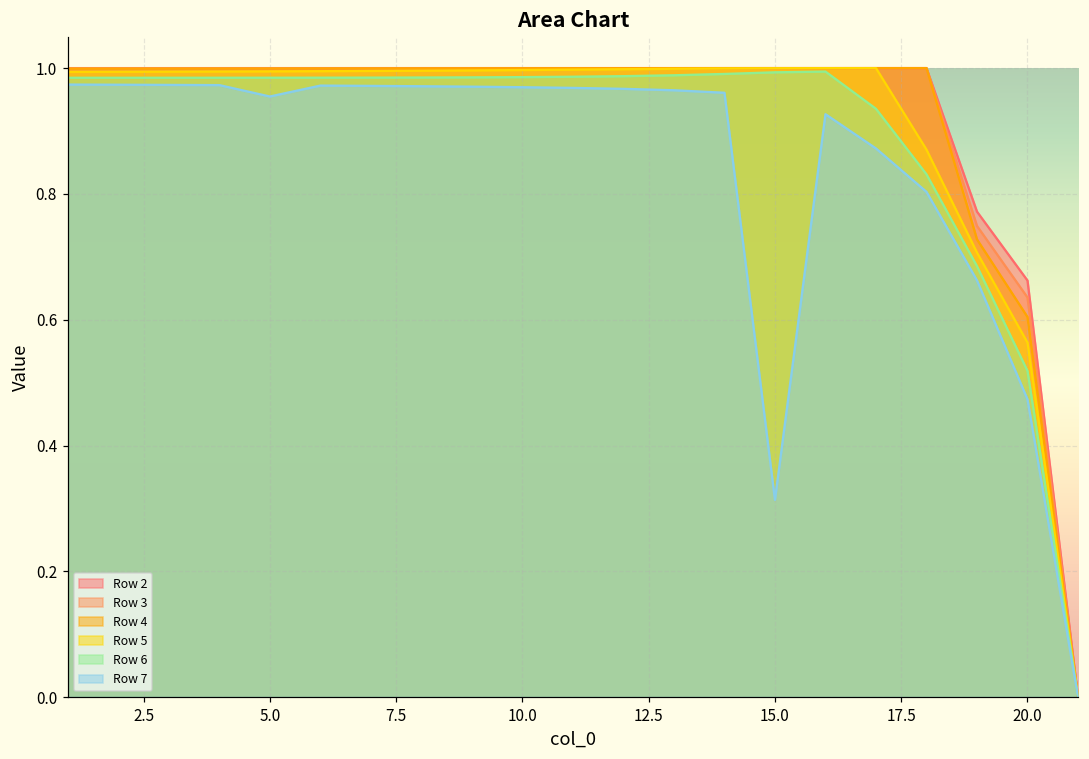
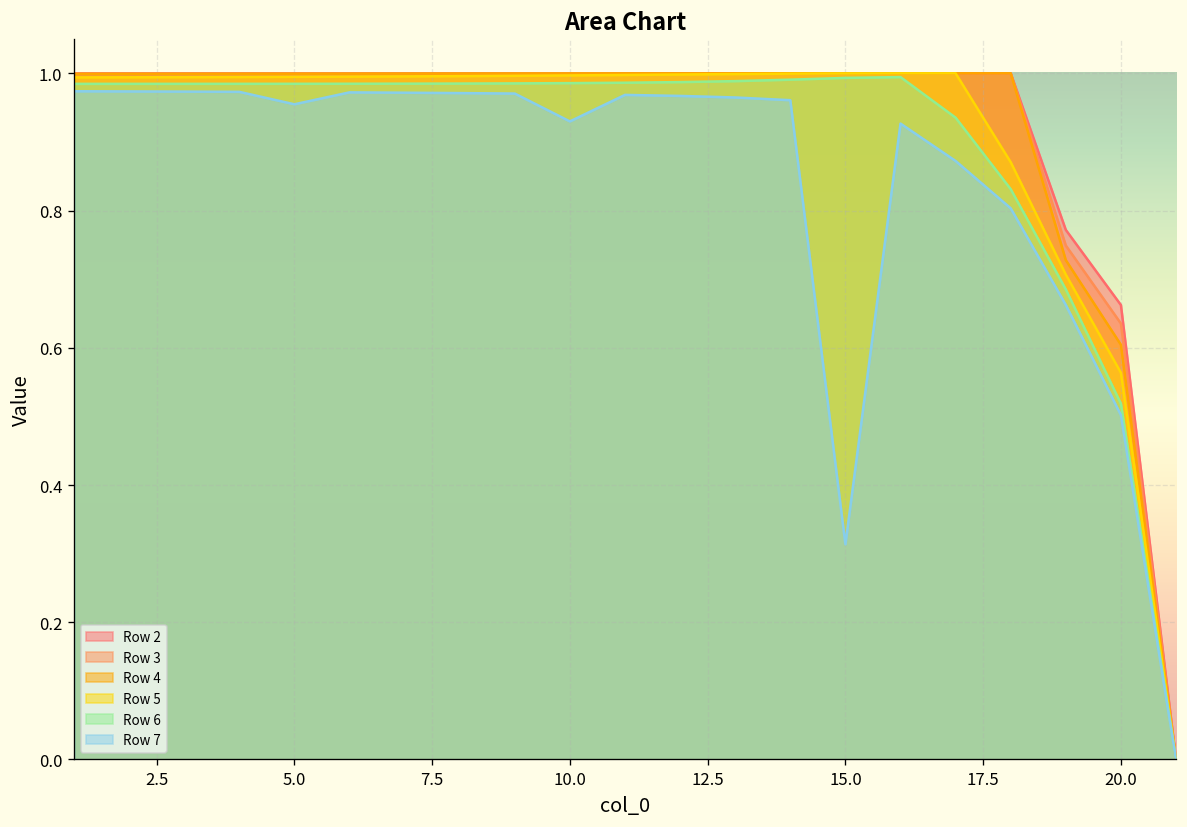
  {
    "Row 6": {
      "5.0": 0.98,
      "10.0": 0.99,
      "15.0": 0.99,
      "20.0": 0.52
    },
    "Row 7": {
      "5.0": 0.95,
-     "10.0": 0.97,
+     "10.0": 0.93,
      "15.0": 0.31,
-     "20.0": 0.47
+     "20.0": 0.50
    }
  }
